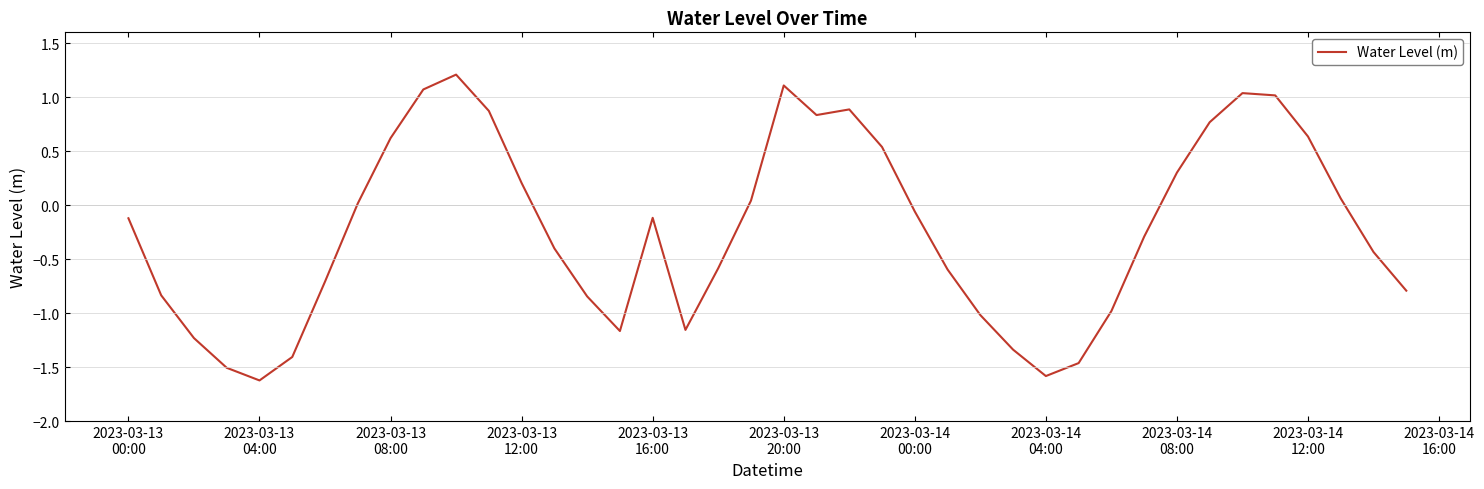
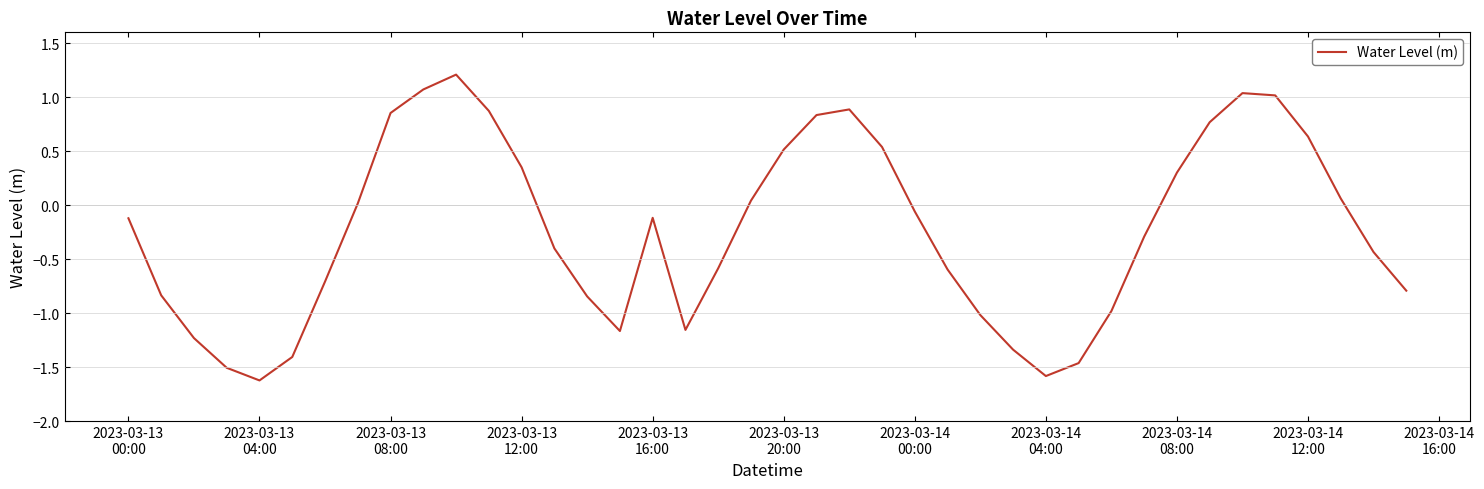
  {
    "2023-03-13 00:00": -0.12,
    "2023-03-13 04:00": -1.62,
-   "2023-03-13 08:00": 0.62,
-   "2023-03-13 12:00": 0.21,
+   "2023-03-13 08:00": 0.85,
+   "2023-03-13 12:00": 0.35,
    "2023-03-13 16:00": -0.12,
-   "2023-03-13 20:00": 1.11,
+   "2023-03-13 20:00": 0.52,
    "2023-03-14 00:00": -0.06,
    "2023-03-14 04:00": -1.58,
    "2023-03-14 08:00": 0.30,
    "2023-03-14 12:00": 0.64
  }
